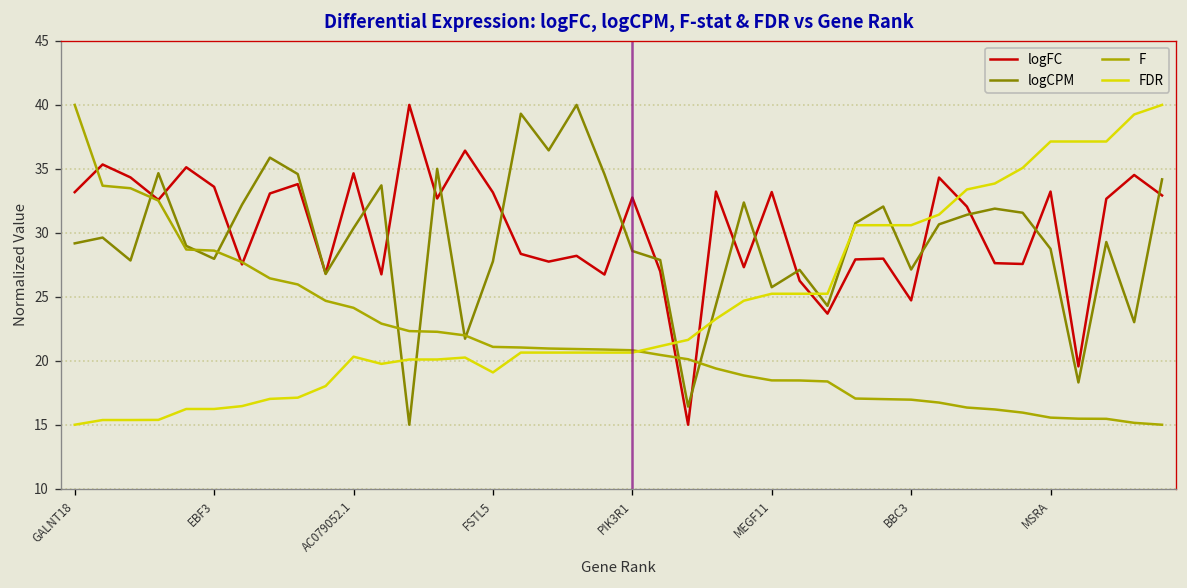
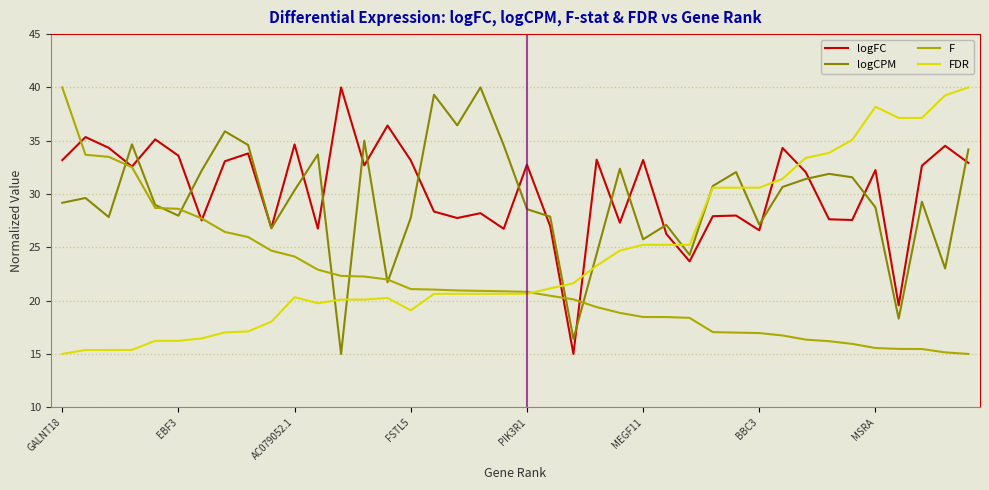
  {
    "logFC": {
      "GALNT18": 33.2,
      "EBF3": 33.6,
      "AC079052.1": 34.7,
      "FSTL5": 33.2,
      "PIK3R1": 32.8,
      "MEGF11": 33.2,
-     "BBC3": 24.7,
-     "MSRA": 33.2
+     "BBC3": 26.6,
+     "MSRA": 32.2
    },
    "FDR": {
      "GALNT18": 15.0,
      "EBF3": 16.2,
      "AC079052.1": 20.3,
      "FSTL5": 19.1,
      "MEGF11": 25.2,
      "BBC3": 30.6,
-     "MSRA": 37.1
+     "MSRA": 38.2
    }
  }
